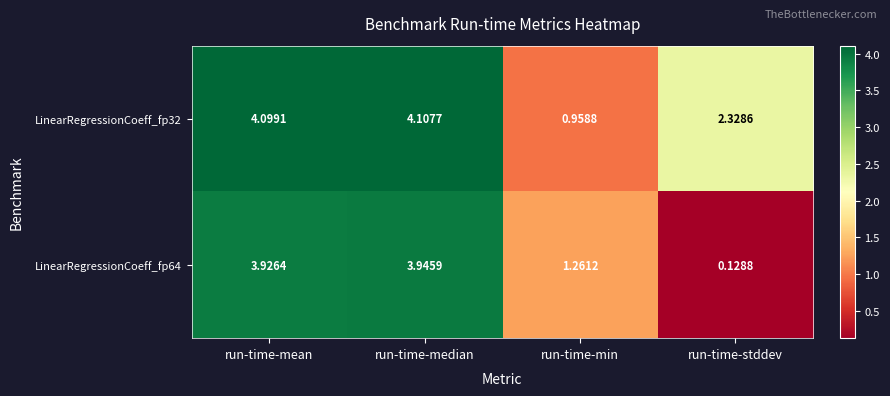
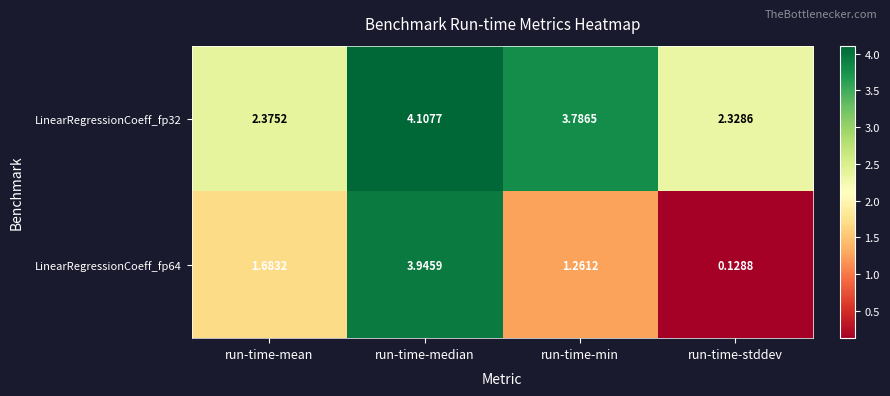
  {
    "LinearRegressionCoeff_fp32": {
-     "run-time-mean": 4.0991,
+     "run-time-mean": 2.3752,
      "run-time-median": 4.1077,
-     "run-time-min": 0.9588,
+     "run-time-min": 3.7865,
      "run-time-stddev": 2.3286
    },
    "LinearRegressionCoeff_fp64": {
-     "run-time-mean": 3.9264,
+     "run-time-mean": 1.6832,
      "run-time-median": 3.9459,
      "run-time-min": 1.2612,
      "run-time-stddev": 0.1288
    }
  }
